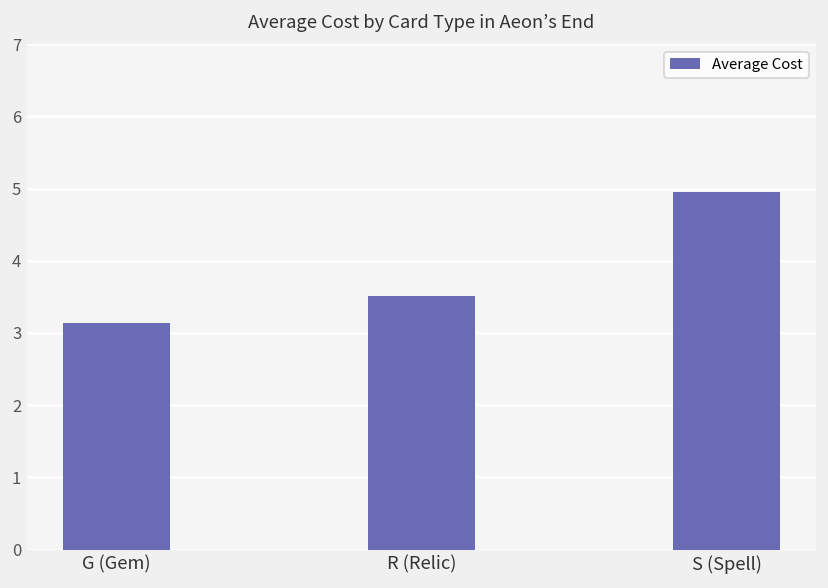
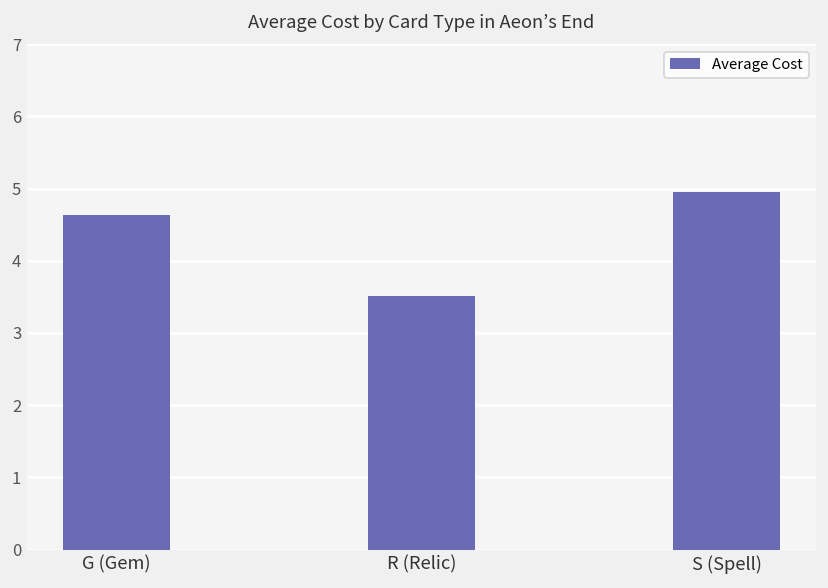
  {
-   "G (Gem)": 3.1,
+   "G (Gem)": 4.6,
    "R (Relic)": 3.5,
    "S (Spell)": 5.0
  }
